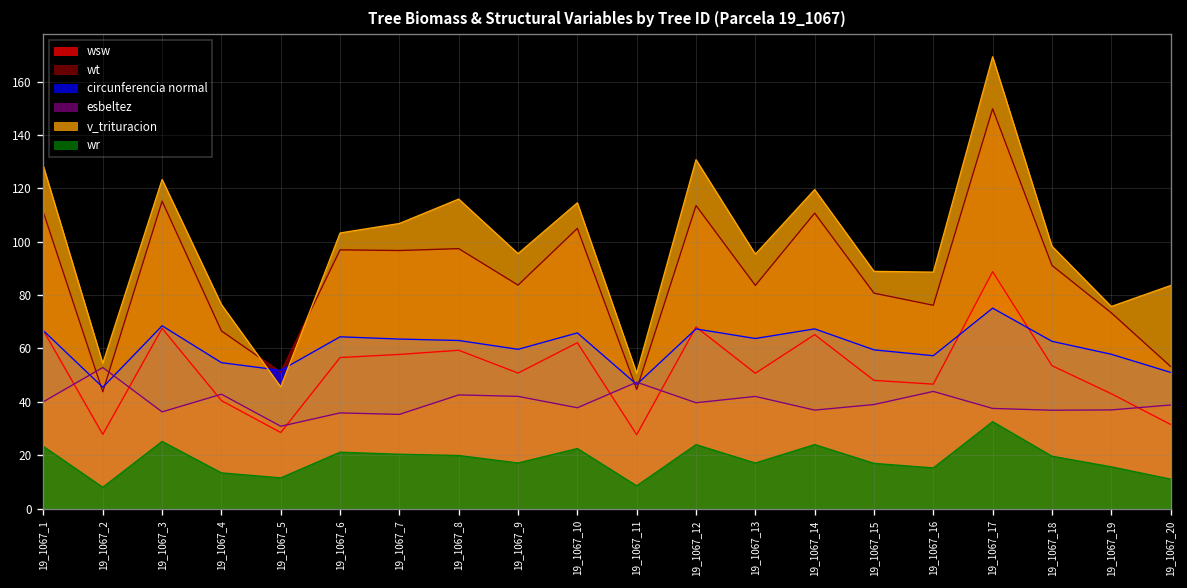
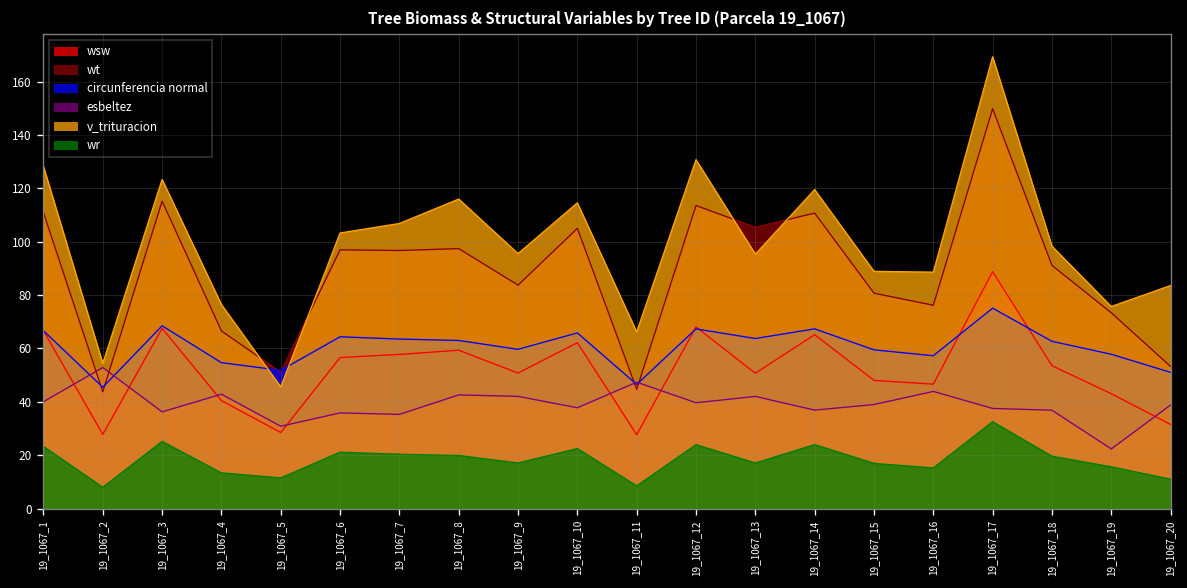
  {
    "wsw": {
      "19_1067_2": 28,
      "19_1067_4": 40,
      "19_1067_5": 28,
      "19_1067_6": 57,
      "19_1067_7": 58,
      "19_1067_8": 59,
      "19_1067_9": 51,
      "19_1067_10": 62,
      "19_1067_11": 28,
      "19_1067_13": 51,
      "19_1067_14": 65,
      "19_1067_15": 48,
      "19_1067_16": 47,
      "19_1067_17": 89,
      "19_1067_18": 54,
      "19_1067_19": 43,
      "19_1067_20": 32
    },
    "wt": {
      "19_1067_1": 111,
      "19_1067_2": 44,
      "19_1067_3": 115,
      "19_1067_4": 67,
      "19_1067_6": 97,
      "19_1067_7": 97,
      "19_1067_8": 97,
      "19_1067_9": 84,
      "19_1067_10": 105,
      "19_1067_11": 45,
      "19_1067_12": 114,
-     "19_1067_13": 84,
+     "19_1067_13": 105,
      "19_1067_14": 111,
      "19_1067_15": 81,
      "19_1067_16": 76,
      "19_1067_17": 150,
      "19_1067_18": 91,
      "19_1067_19": 73,
      "19_1067_20": 53
    },
    "circunferencia normal": {
      "19_1067_2": 45,
      "19_1067_4": 55,
      "19_1067_6": 64,
      "19_1067_7": 64,
      "19_1067_8": 63,
      "19_1067_9": 60,
      "19_1067_10": 66,
      "19_1067_13": 64,
      "19_1067_14": 67,
      "19_1067_15": 59,
      "19_1067_16": 57,
      "19_1067_17": 75,
      "19_1067_18": 63,
      "19_1067_19": 58,
      "19_1067_20": 51
    },
    "esbeltez": {
      "19_1067_1": 40,
      "19_1067_2": 53,
      "19_1067_3": 36,
      "19_1067_4": 43,
      "19_1067_5": 31,
      "19_1067_6": 36,
      "19_1067_7": 35,
      "19_1067_8": 43,
      "19_1067_9": 42,
      "19_1067_10": 38,
      "19_1067_12": 40,
      "19_1067_13": 42,
      "19_1067_14": 37,
      "19_1067_15": 39,
      "19_1067_16": 44,
      "19_1067_17": 38,
      "19_1067_18": 37,
-     "19_1067_19": 37,
+     "19_1067_19": 22,
      "19_1067_20": 39
    },
    "v_trituracion": {
      "19_1067_1": 128,
      "19_1067_2": 54,
      "19_1067_3": 123,
      "19_1067_4": 76,
      "19_1067_5": 46,
      "19_1067_6": 103,
      "19_1067_7": 107,
      "19_1067_8": 116,
      "19_1067_9": 96,
      "19_1067_10": 115,
-     "19_1067_11": 51,
+     "19_1067_11": 66,
      "19_1067_12": 131,
      "19_1067_13": 95,
      "19_1067_14": 120,
      "19_1067_15": 89,
      "19_1067_16": 89,
      "19_1067_17": 169,
      "19_1067_18": 98,
      "19_1067_19": 76,
      "19_1067_20": 84
    },
    "wr": {
      "19_1067_1": 23,
      "19_1067_2": 8,
      "19_1067_3": 25,
      "19_1067_4": 13,
      "19_1067_5": 11,
      "19_1067_6": 21,
      "19_1067_7": 20,
      "19_1067_8": 20,
      "19_1067_9": 17,
      "19_1067_10": 22,
      "19_1067_11": 9,
      "19_1067_12": 24,
      "19_1067_13": 17,
      "19_1067_14": 24,
      "19_1067_15": 17,
      "19_1067_16": 15,
      "19_1067_17": 33,
      "19_1067_18": 20,
      "19_1067_19": 16,
      "19_1067_20": 11
    }
  }
